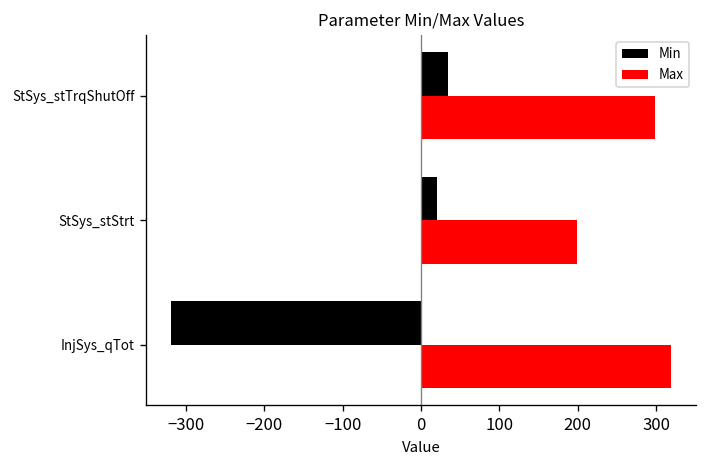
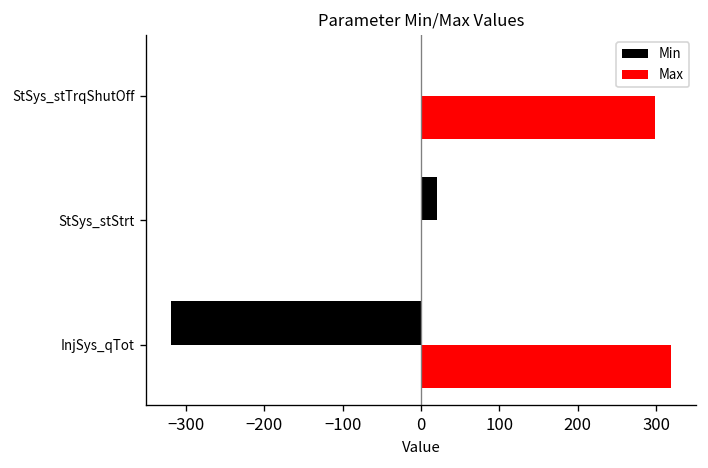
  {
    "Min": {
-     "StSys_stTrqShutOff": 40,
+     "StSys_stTrqShutOff": 0,
      "StSys_stStrt": 20,
      "InjSys_qTot": -320
    },
    "Max": {
      "StSys_stTrqShutOff": 300,
-     "StSys_stStrt": 200,
+     "StSys_stStrt": 0,
      "InjSys_qTot": 320
    }
  }
